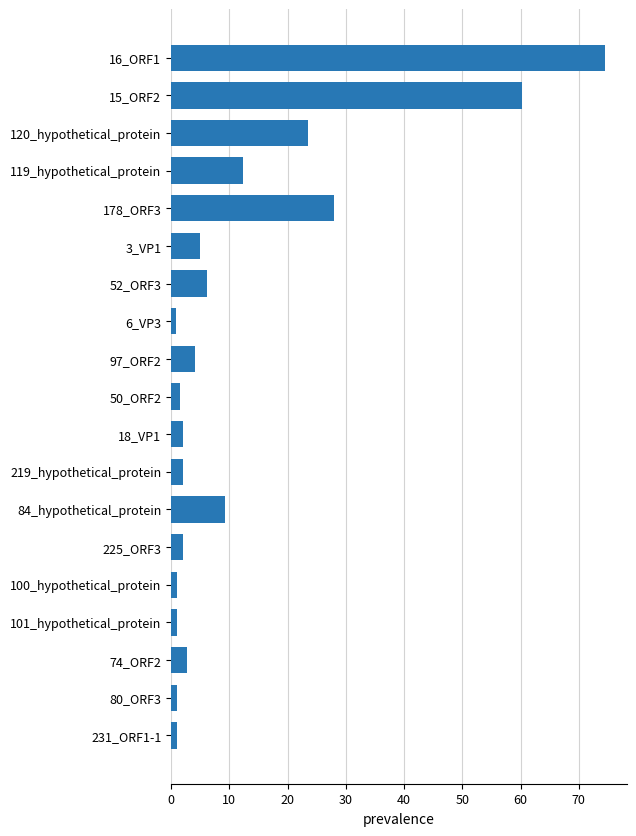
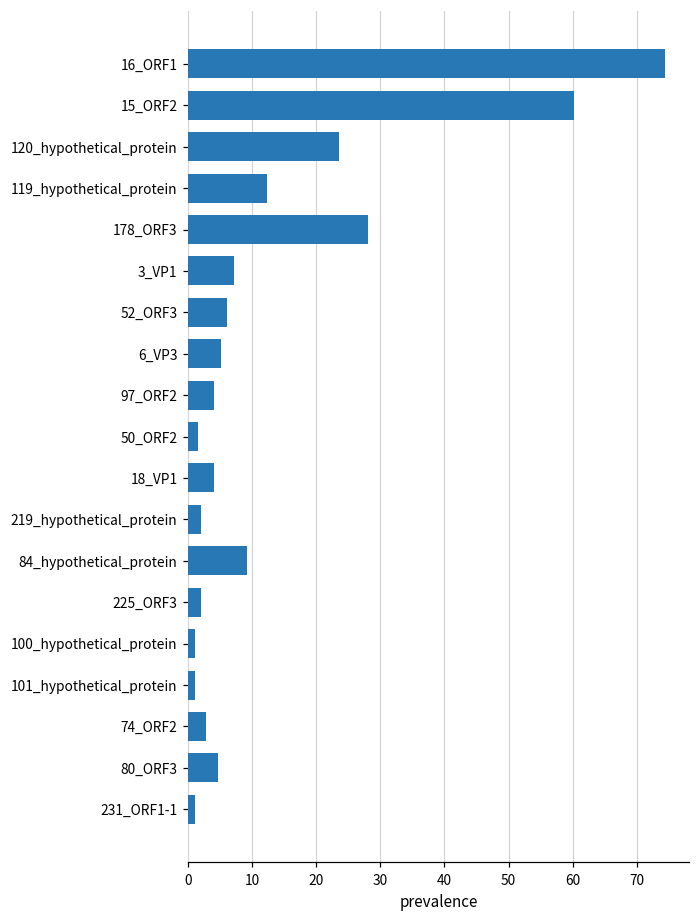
  {
    "16_ORF1": 74,
    "15_ORF2": 60,
    "120_hypothetical_protein": 23,
    "119_hypothetical_protein": 12,
    "178_ORF3": 28,
-   "3_VP1": 5,
+   "3_VP1": 7,
    "52_ORF3": 6,
-   "6_VP3": 1,
+   "6_VP3": 5,
    "97_ORF2": 4,
    "50_ORF2": 2,
-   "18_VP1": 2,
+   "18_VP1": 4,
    "219_hypothetical_protein": 2,
    "84_hypothetical_protein": 9,
    "225_ORF3": 2,
    "100_hypothetical_protein": 1,
    "101_hypothetical_protein": 1,
    "74_ORF2": 3,
-   "80_ORF3": 1,
+   "80_ORF3": 5,
    "231_ORF1-1": 1
  }
